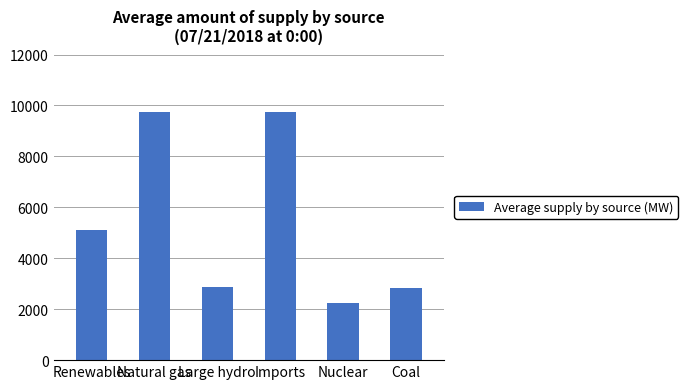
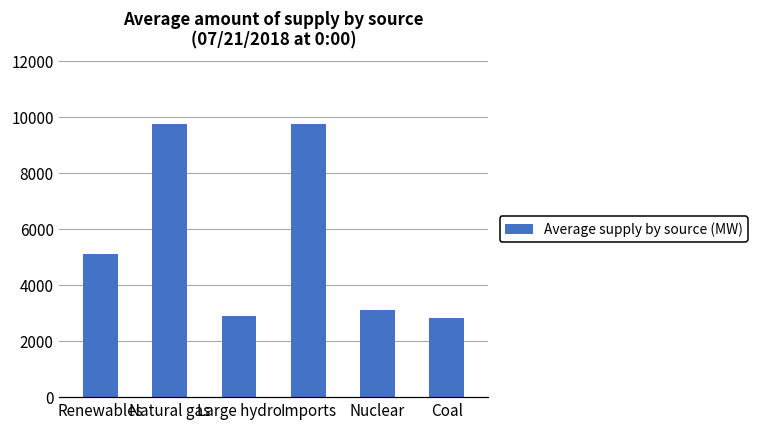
  {
    "Imports": 9800,
-   "Nuclear": 2300,
+   "Nuclear": 3100,
    "Coal": 2800
  }
